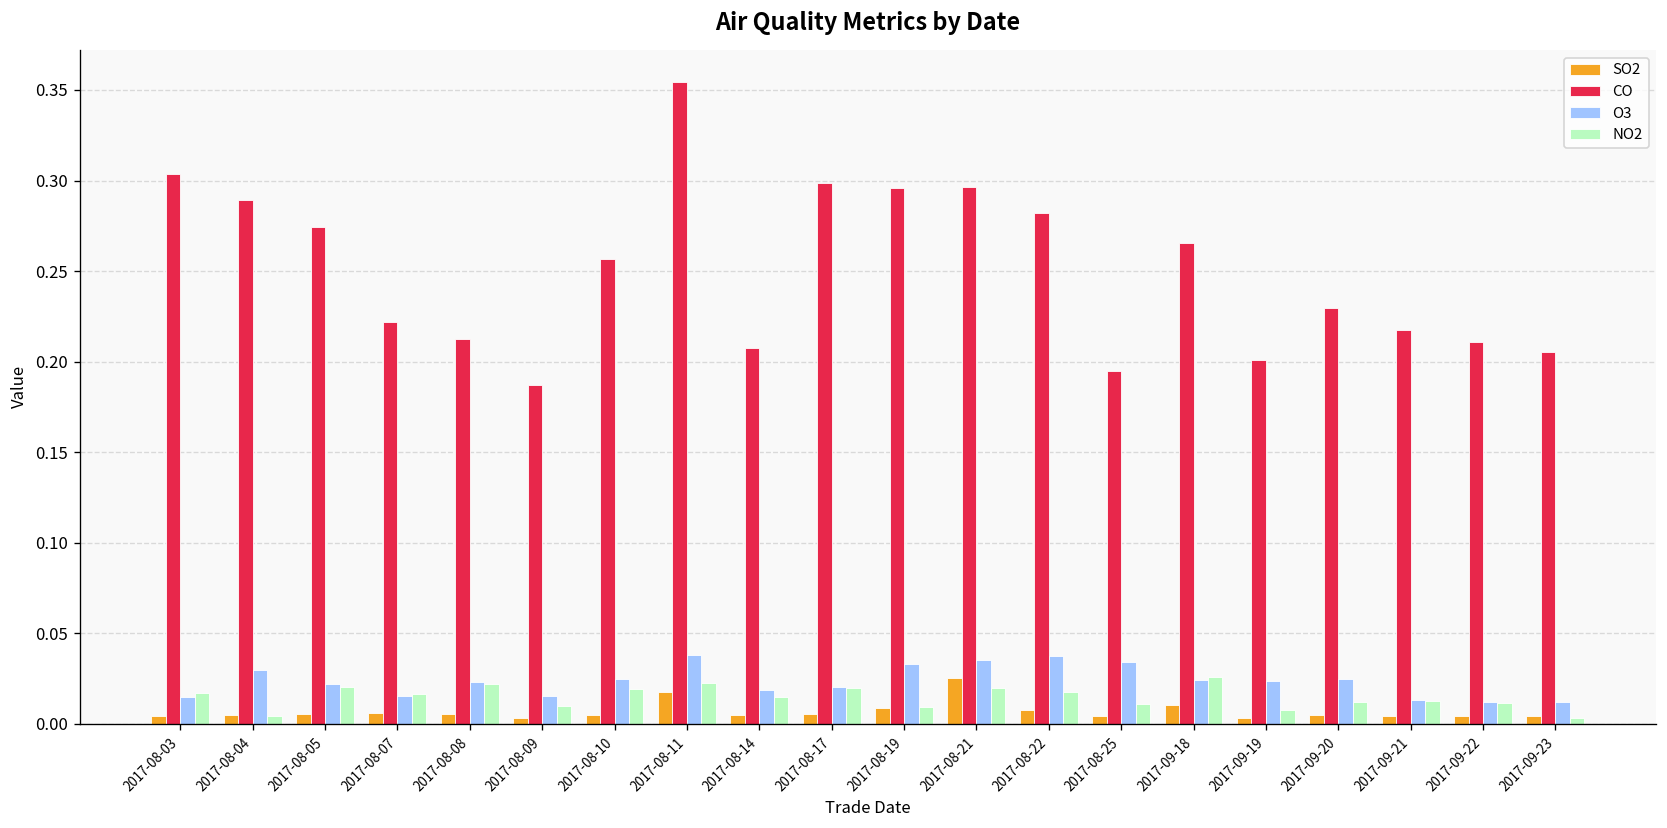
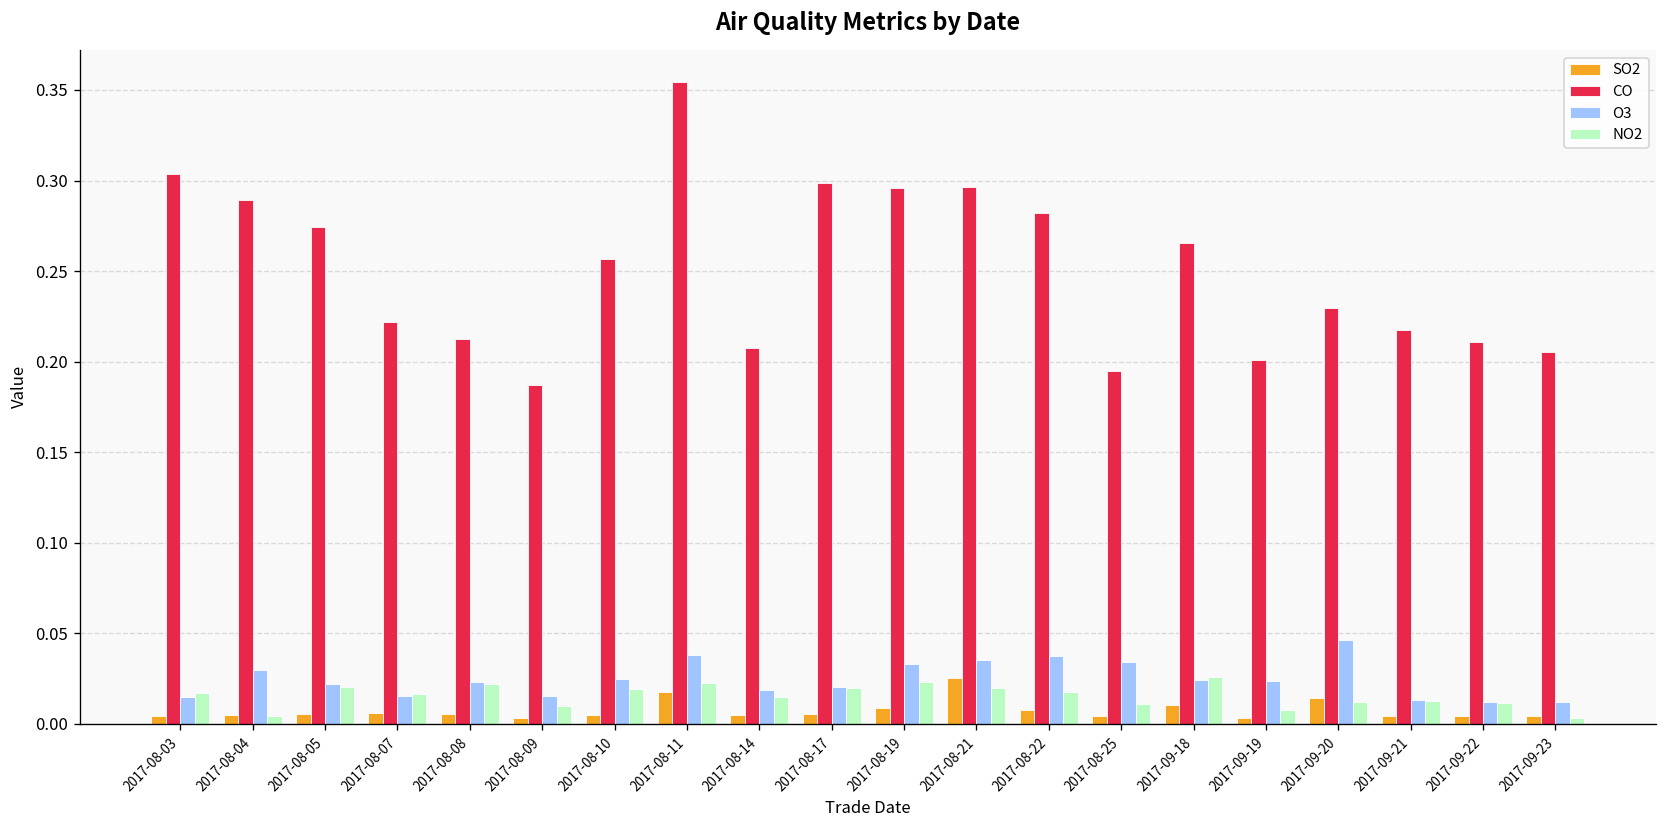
  {
    "SO2": {
      "2017-08-03": 0.005,
      "2017-08-04": 0.005,
      "2017-08-05": 0.005,
      "2017-08-07": 0.006,
      "2017-08-08": 0.005,
      "2017-08-09": 0.003,
      "2017-08-10": 0.005,
      "2017-08-11": 0.018,
      "2017-08-14": 0.005,
      "2017-08-17": 0.006,
      "2017-08-19": 0.009,
      "2017-08-21": 0.025,
      "2017-08-22": 0.008,
      "2017-08-25": 0.004,
      "2017-09-18": 0.011,
      "2017-09-19": 0.003,
-     "2017-09-20": 0.005,
+     "2017-09-20": 0.014,
      "2017-09-21": 0.004,
      "2017-09-22": 0.005,
      "2017-09-23": 0.004
    },
    "CO": {
      "2017-08-03": 0.303,
      "2017-08-04": 0.289,
      "2017-08-05": 0.274,
      "2017-08-07": 0.222,
      "2017-08-08": 0.212,
      "2017-08-09": 0.187,
      "2017-08-10": 0.257,
      "2017-08-11": 0.354,
      "2017-08-14": 0.208,
      "2017-08-17": 0.299,
      "2017-08-19": 0.296,
      "2017-08-21": 0.296,
      "2017-08-22": 0.282,
      "2017-08-25": 0.195,
      "2017-09-18": 0.265,
      "2017-09-19": 0.201,
      "2017-09-20": 0.230,
      "2017-09-21": 0.217,
      "2017-09-22": 0.211,
      "2017-09-23": 0.206
    },
    "O3": {
      "2017-08-03": 0.015,
      "2017-08-04": 0.030,
      "2017-08-05": 0.022,
      "2017-08-07": 0.015,
      "2017-08-08": 0.023,
      "2017-08-09": 0.016,
      "2017-08-10": 0.025,
      "2017-08-11": 0.038,
      "2017-08-14": 0.019,
      "2017-08-17": 0.020,
      "2017-08-19": 0.033,
      "2017-08-21": 0.035,
      "2017-08-22": 0.037,
      "2017-08-25": 0.034,
      "2017-09-18": 0.024,
      "2017-09-19": 0.024,
-     "2017-09-20": 0.025,
+     "2017-09-20": 0.047,
      "2017-09-21": 0.013,
      "2017-09-22": 0.012,
      "2017-09-23": 0.012
    },
    "NO2": {
      "2017-08-03": 0.017,
      "2017-08-04": 0.004,
      "2017-08-05": 0.020,
      "2017-08-07": 0.016,
      "2017-08-08": 0.022,
      "2017-08-09": 0.010,
      "2017-08-10": 0.019,
      "2017-08-11": 0.023,
      "2017-08-14": 0.015,
      "2017-08-17": 0.020,
-     "2017-08-19": 0.009,
+     "2017-08-19": 0.023,
      "2017-08-21": 0.020,
      "2017-08-22": 0.018,
      "2017-08-25": 0.011,
      "2017-09-18": 0.026,
      "2017-09-19": 0.008,
      "2017-09-20": 0.012,
      "2017-09-21": 0.013,
      "2017-09-22": 0.011,
      "2017-09-23": 0.003
    }
  }
